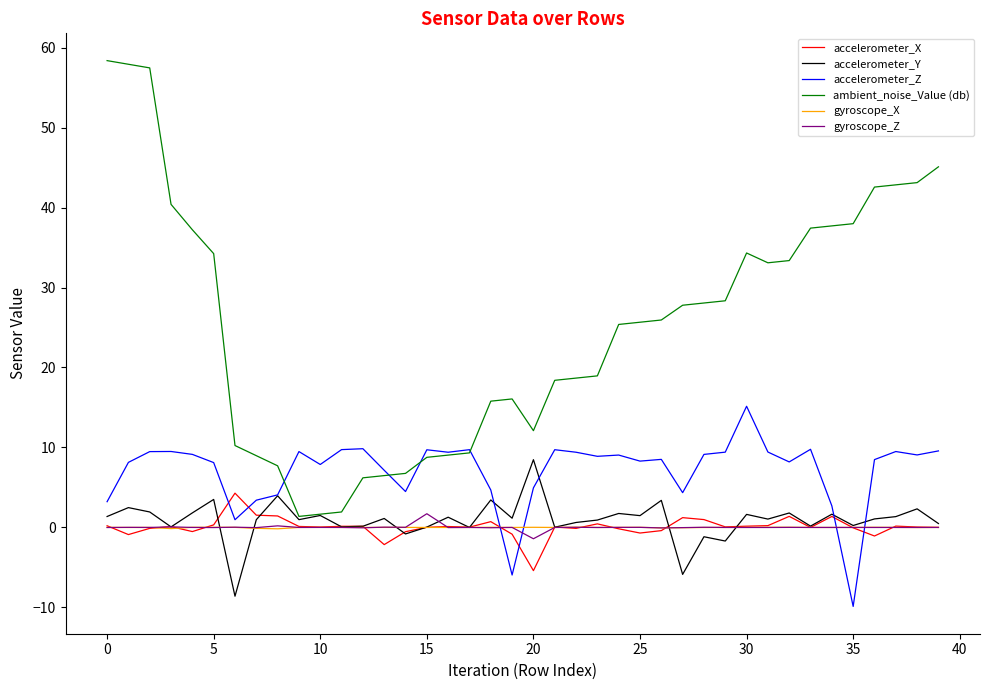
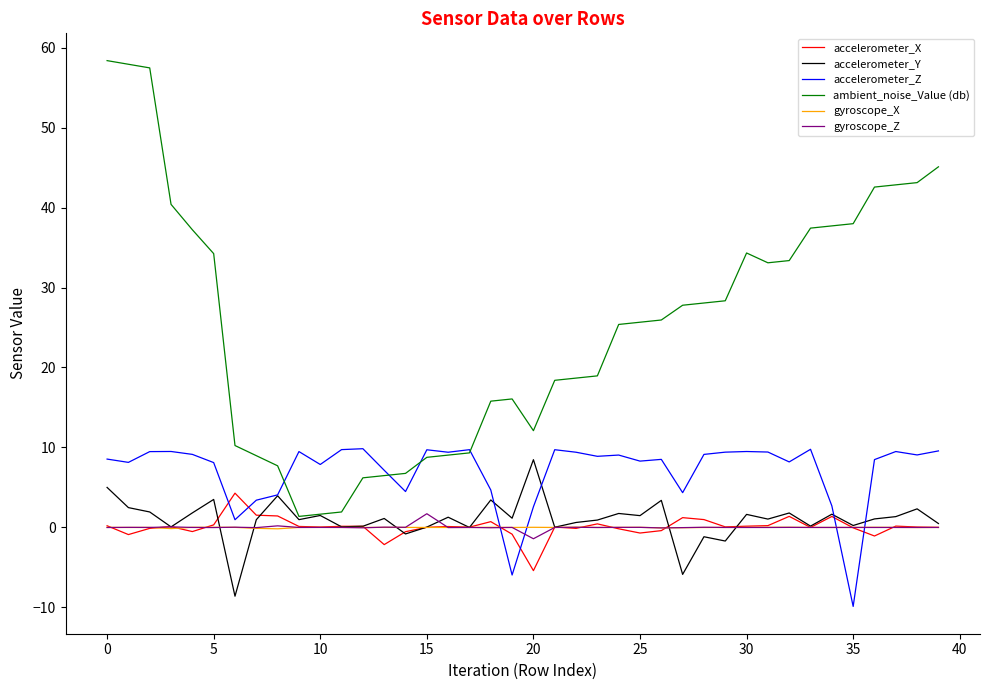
  {
    "accelerometer_X": {
      "20": -5,
      "25": -1
    },
    "accelerometer_Y": {
-     "0": 1,
+     "0": 5,
      "5": 4,
      "20": 8,
      "25": 1,
      "30": 2
    },
    "accelerometer_Z": {
-     "0": 3,
+     "0": 9,
      "5": 8,
      "10": 8,
      "15": 10,
-     "20": 5,
+     "20": 3,
      "25": 8,
-     "30": 15,
+     "30": 9,
      "35": -10
    },
    "ambient_noise_Value (db)": {
      "0": 58,
      "5": 34,
      "15": 9,
      "20": 12,
      "25": 26,
      "30": 34,
      "35": 38
    },
    "gyroscope_X": {
      "20": 0
    },
    "gyroscope_Z": {
      "15": 2,
      "20": -1
    }
  }
